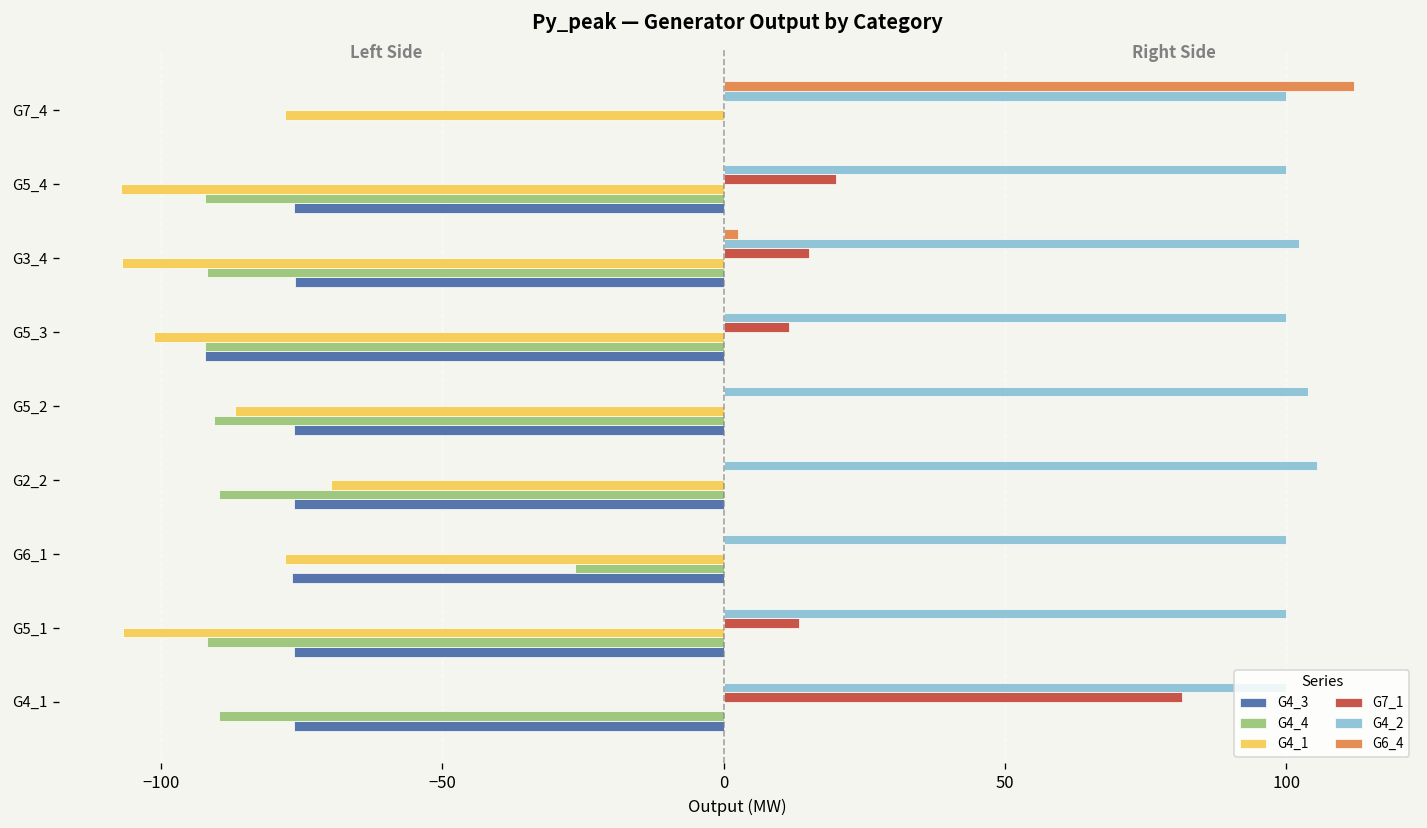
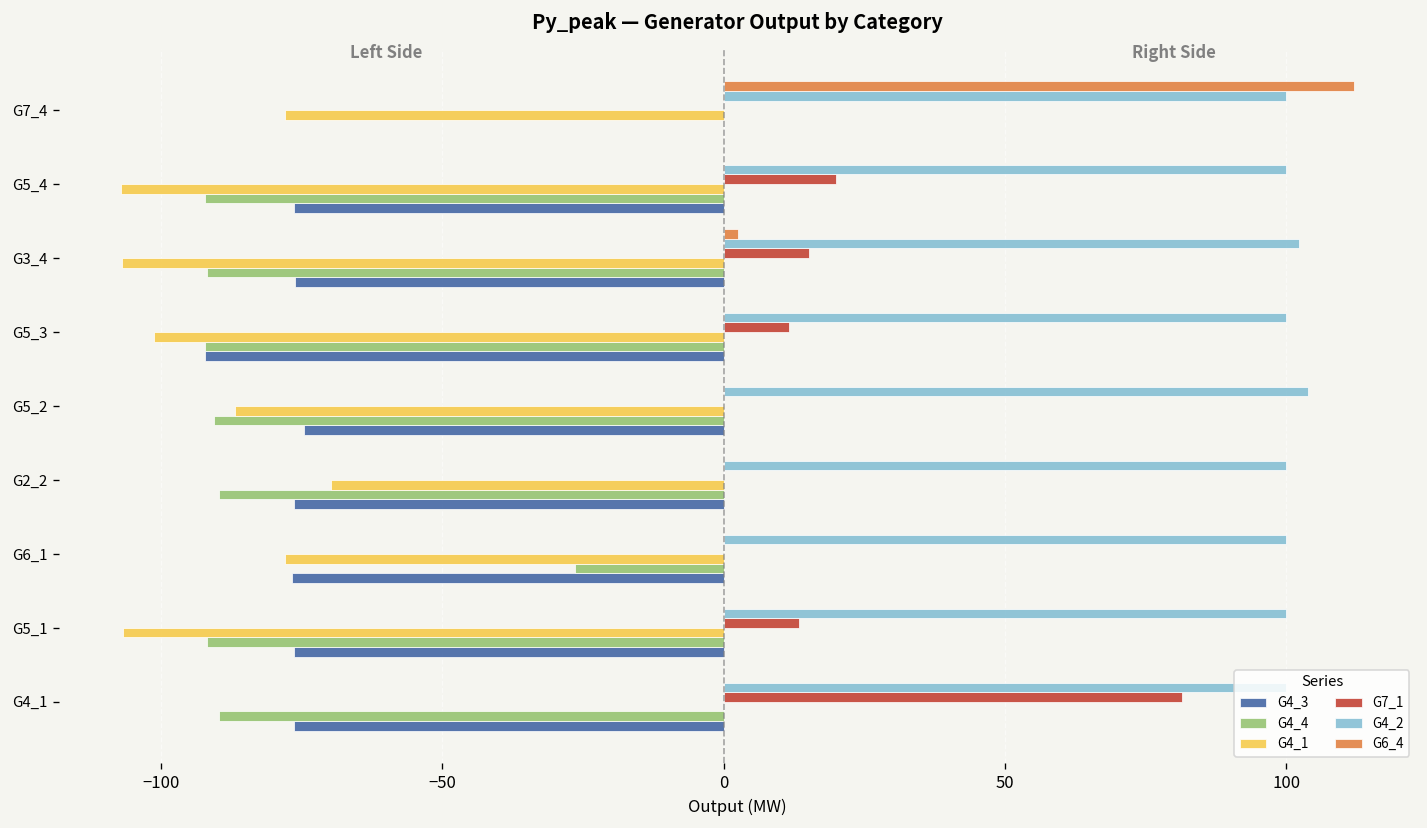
  {
    "G4_3": {
      "G7_4": 0,
      "G5_4": -76,
      "G3_4": -76,
      "G5_3": -92,
-     "G5_2": -76,
+     "G5_2": -75,
      "G2_2": -76,
      "G6_1": -77,
      "G5_1": -76,
      "G4_1": -76
    },
    "G4_4": {
      "G7_4": 0,
      "G5_4": -92,
      "G3_4": -92,
      "G5_3": -92,
      "G5_2": -91,
      "G2_2": -90,
      "G6_1": -26,
      "G5_1": -92,
      "G4_1": -90
    },
    "G4_1": {
      "G7_4": -78,
      "G5_4": -107,
      "G3_4": -107,
      "G5_3": -101,
      "G5_2": -87,
      "G2_2": -70,
      "G6_1": -78,
      "G5_1": -107,
      "G4_1": 0
    },
    "G7_1": {
      "G7_4": 0,
      "G5_4": 20,
      "G3_4": 15,
      "G5_3": 12,
      "G5_2": 0,
      "G2_2": 0,
      "G6_1": 0,
      "G5_1": 13,
      "G4_1": 81
    },
    "G4_2": {
      "G7_4": 100,
      "G5_4": 100,
      "G3_4": 102,
      "G5_3": 100,
      "G5_2": 104,
-     "G2_2": 106,
+     "G2_2": 100,
      "G6_1": 100,
      "G5_1": 100
    },
    "G6_4": {
      "G7_4": 112,
      "G5_4": 0,
      "G3_4": 3,
      "G5_3": 0,
      "G5_2": 0,
      "G2_2": 0,
      "G6_1": 0,
      "G5_1": 0,
      "G4_1": 0
    }
  }
